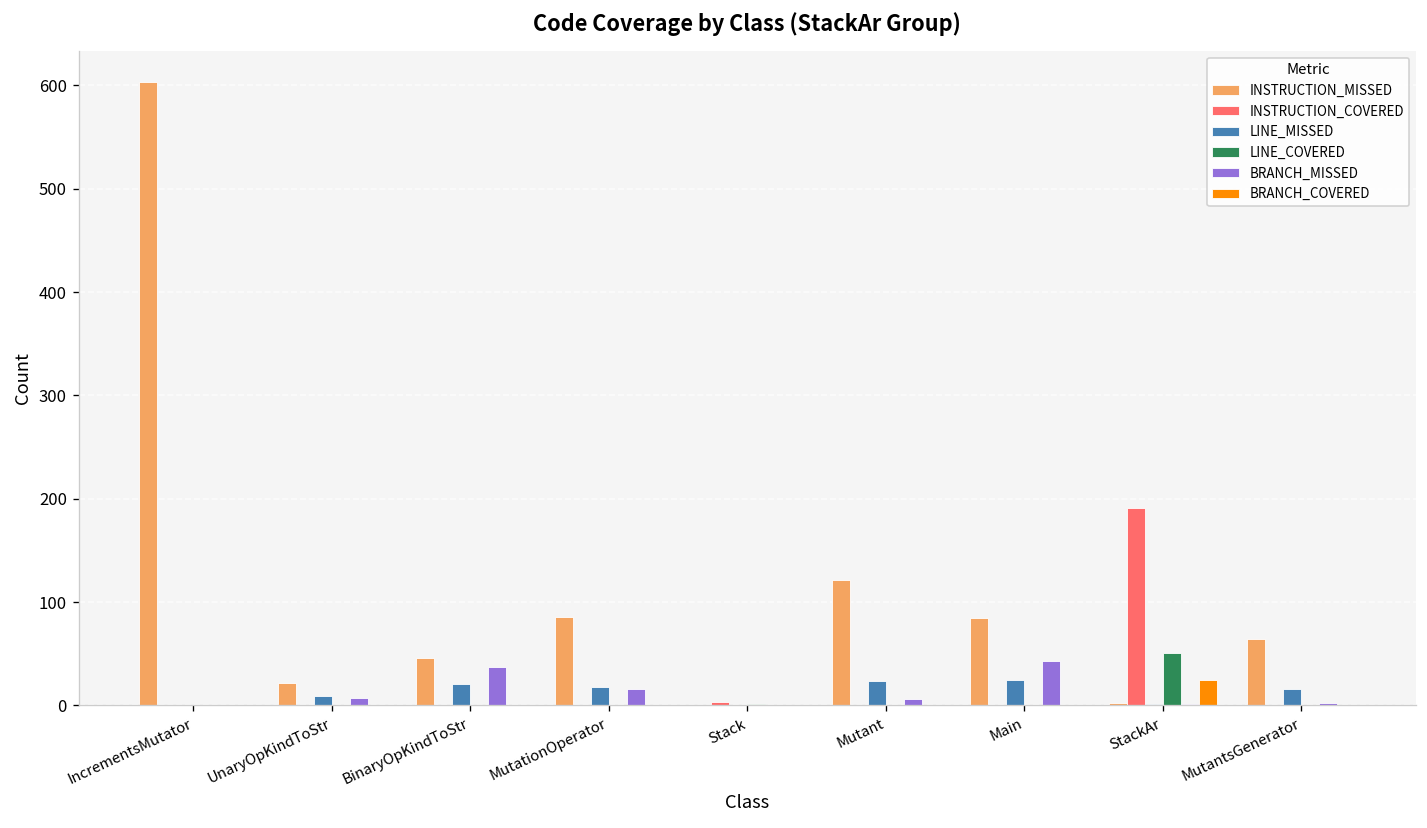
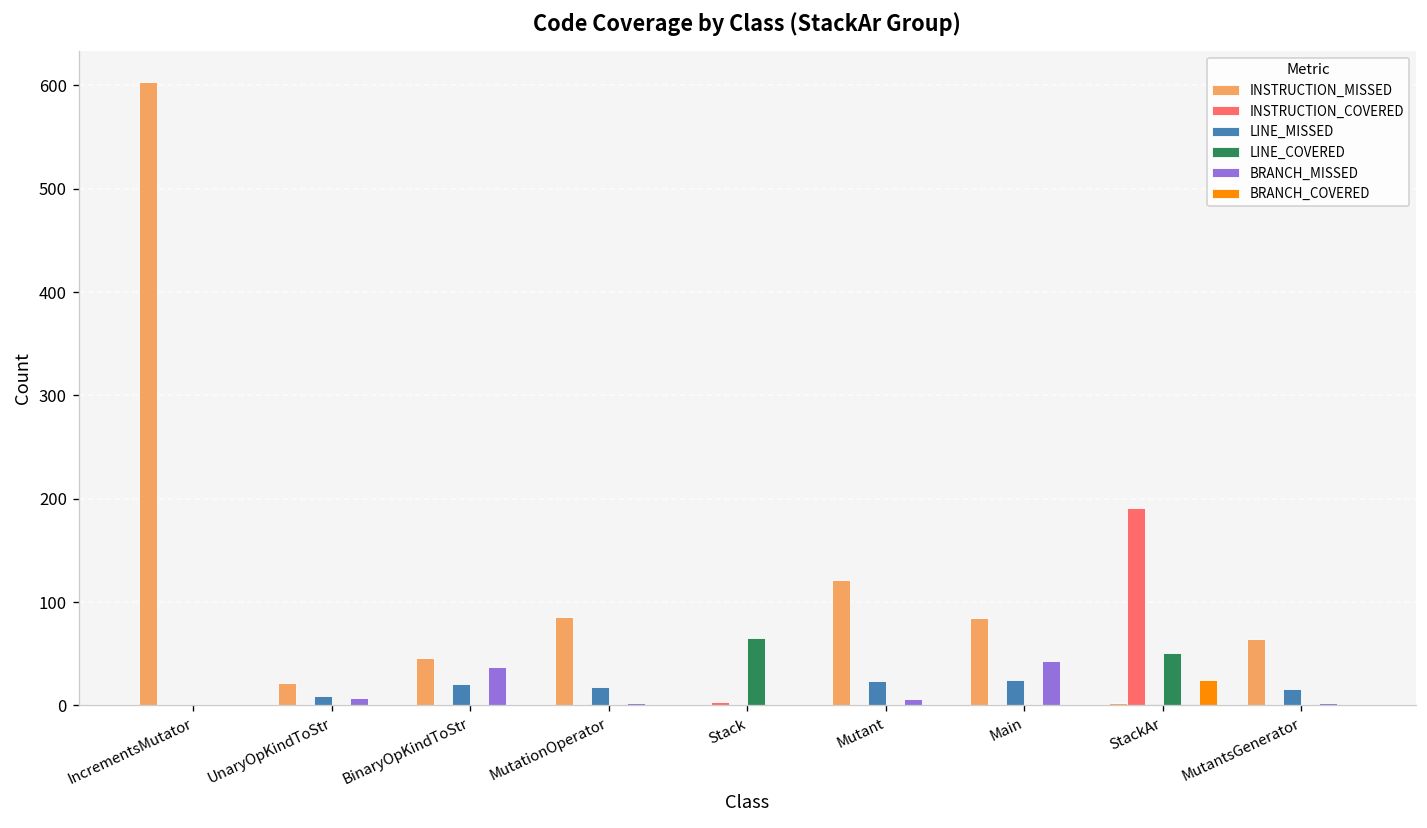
  {
    "LINE_MISSED": {
      "IncrementsMutator": 0,
      "UnaryOpKindToStr": 10,
      "BinaryOpKindToStr": 20,
      "MutationOperator": 20,
      "Stack": 0,
      "Mutant": 20,
      "Main": 30,
      "MutantsGenerator": 20
    },
    "LINE_COVERED": {
      "IncrementsMutator": 0,
      "UnaryOpKindToStr": 0,
      "BinaryOpKindToStr": 0,
      "MutationOperator": 0,
-     "Stack": 0,
+     "Stack": 70,
      "Mutant": 0,
      "Main": 0,
      "StackAr": 50,
      "MutantsGenerator": 0
    },
    "BRANCH_MISSED": {
      "IncrementsMutator": 0,
      "UnaryOpKindToStr": 10,
      "BinaryOpKindToStr": 40,
-     "MutationOperator": 20,
+     "MutationOperator": 0,
      "Stack": 0,
      "Mutant": 10,
      "Main": 40
    },
    "BRANCH_COVERED": {
      "IncrementsMutator": 0,
      "UnaryOpKindToStr": 0,
      "BinaryOpKindToStr": 0,
      "MutationOperator": 0,
      "Stack": 0,
      "Mutant": 0,
      "Main": 0,
      "StackAr": 30,
      "MutantsGenerator": 0
    }
  }
